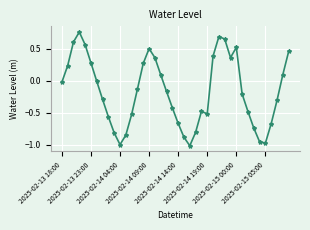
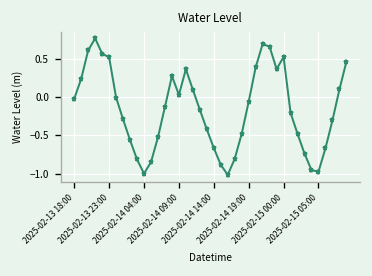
  {
    "2025-02-13 18:00": 0.0,
-   "2025-02-13 23:00": 0.3,
+   "2025-02-13 23:00": 0.5,
    "2025-02-14 04:00": -1.0,
-   "2025-02-14 09:00": 0.5,
+   "2025-02-14 09:00": 0.0,
    "2025-02-14 14:00": -0.7,
-   "2025-02-14 19:00": -0.5,
+   "2025-02-14 19:00": -0.1,
    "2025-02-15 00:00": 0.5,
    "2025-02-15 05:00": -1.0
  }
